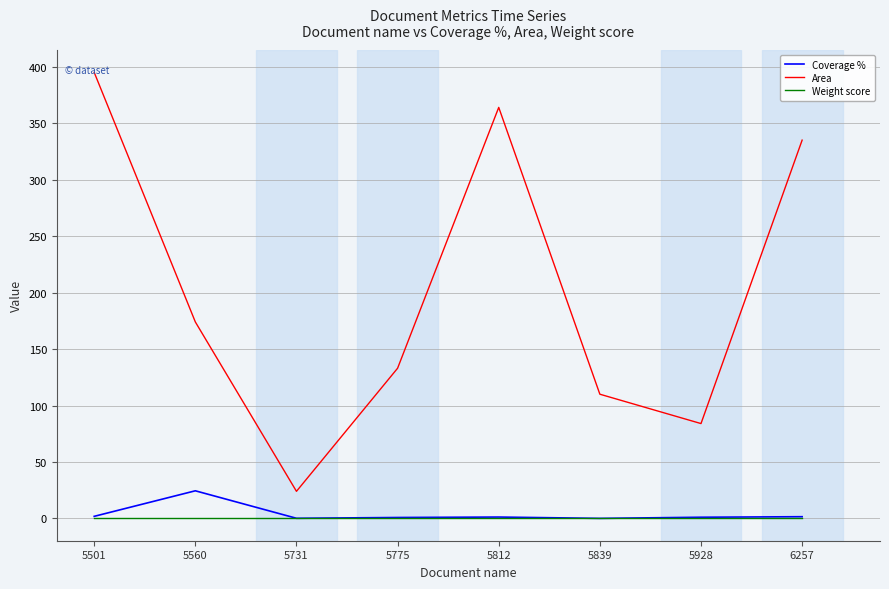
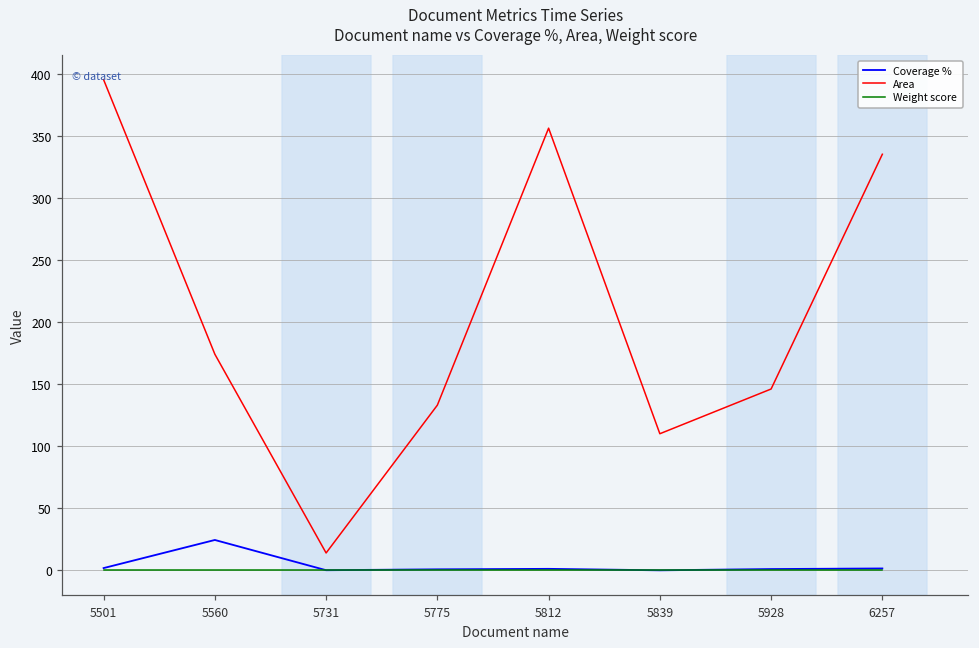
  {
    "Coverage %": {
      "5560": 24
    },
    "Area": {
      "5501": 395,
      "5560": 174,
-     "5731": 24,
+     "5731": 14,
      "5775": 133,
-     "5812": 364,
+     "5812": 356,
      "5839": 110,
-     "5928": 84,
+     "5928": 146,
      "6257": 335
    },
    "Weight score": {
      "5560": 0
    }
  }
